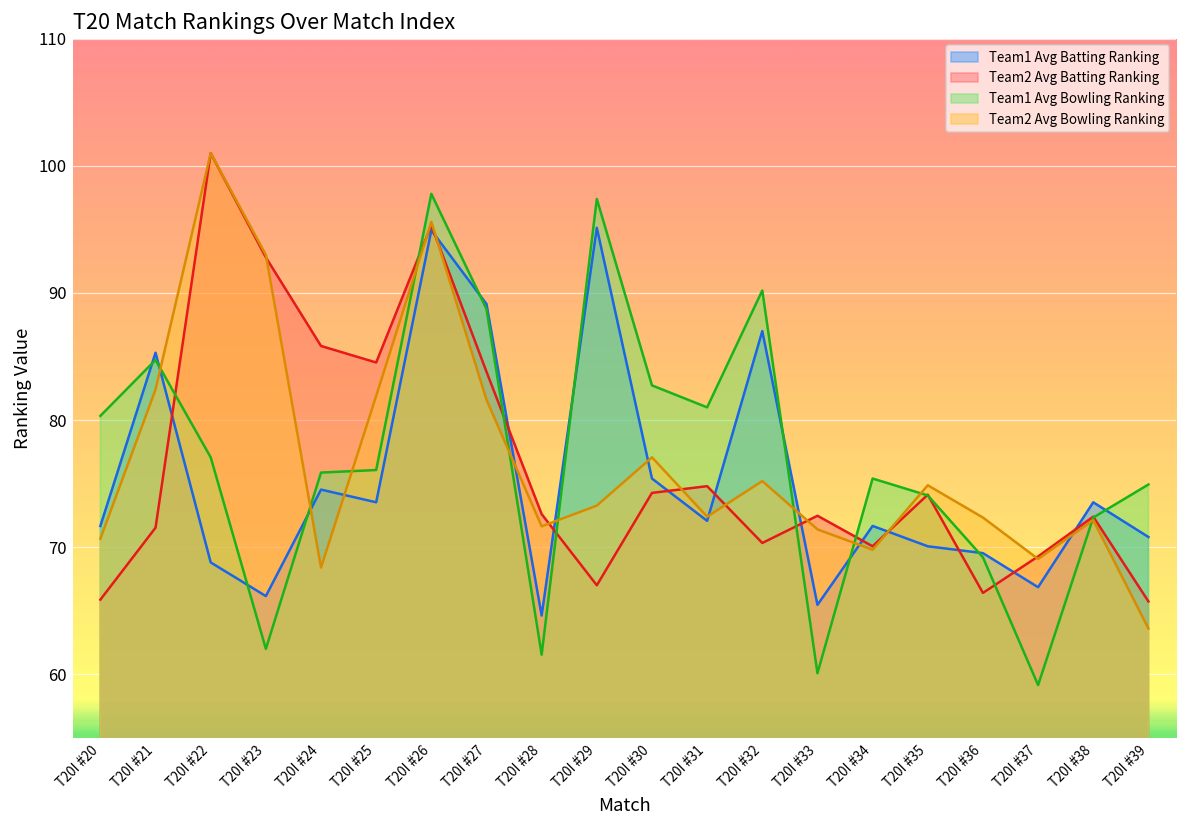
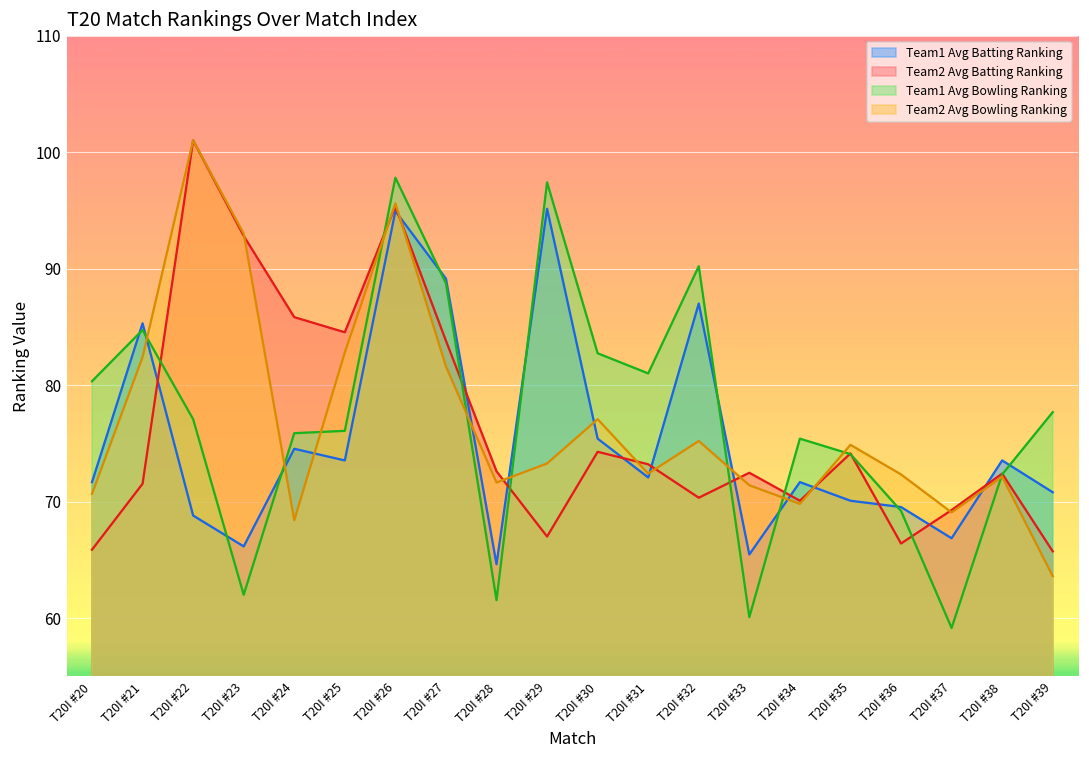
  {
    "Team1 Avg Batting Ranking": {
      "T20I #20": 71.7,
      "T20I #21": 85.3,
      "T20I #22": 68.8,
      "T20I #23": 66.2,
      "T20I #24": 74.5,
      "T20I #25": 73.5,
      "T20I #26": 94.9,
      "T20I #27": 89.1,
      "T20I #28": 64.6,
      "T20I #29": 95.1,
      "T20I #30": 75.4,
      "T20I #31": 72.1,
      "T20I #32": 87.0,
      "T20I #33": 65.5,
      "T20I #34": 71.7,
      "T20I #35": 70.1,
      "T20I #36": 69.5,
      "T20I #37": 66.9,
      "T20I #38": 73.5,
      "T20I #39": 70.8
    },
    "Team2 Avg Batting Ranking": {
      "T20I #20": 65.9,
      "T20I #21": 71.5,
      "T20I #24": 85.8,
      "T20I #25": 84.5,
      "T20I #26": 95.3,
      "T20I #27": 83.8,
      "T20I #28": 72.6,
      "T20I #29": 67.0,
      "T20I #30": 74.3,
-     "T20I #31": 74.8,
+     "T20I #31": 73.2,
      "T20I #32": 70.3,
      "T20I #33": 72.5,
      "T20I #34": 70.1,
      "T20I #36": 66.4,
      "T20I #39": 65.7
    },
    "Team1 Avg Bowling Ranking": {
      "T20I #20": 80.3,
      "T20I #21": 84.7,
      "T20I #22": 77.1,
      "T20I #23": 62.0,
      "T20I #24": 75.9,
      "T20I #25": 76.1,
      "T20I #26": 97.8,
      "T20I #27": 88.7,
      "T20I #28": 61.5,
      "T20I #29": 97.4,
      "T20I #30": 82.7,
      "T20I #31": 81.0,
      "T20I #32": 90.2,
      "T20I #33": 60.1,
      "T20I #34": 75.4,
      "T20I #36": 69.2,
      "T20I #37": 59.2,
-     "T20I #39": 74.9
+     "T20I #39": 77.7
    },
    "Team2 Avg Bowling Ranking": {
      "T20I #20": 70.7,
      "T20I #21": 82.4,
      "T20I #24": 68.4,
-     "T20I #25": 81.9,
+     "T20I #25": 82.8,
      "T20I #26": 95.6,
      "T20I #27": 81.6,
      "T20I #28": 71.6,
      "T20I #29": 73.3,
      "T20I #30": 77.1,
      "T20I #31": 72.4,
      "T20I #32": 75.2,
      "T20I #33": 71.4,
      "T20I #34": 69.8,
      "T20I #35": 74.9,
      "T20I #36": 72.3,
      "T20I #39": 63.6
    }
  }
